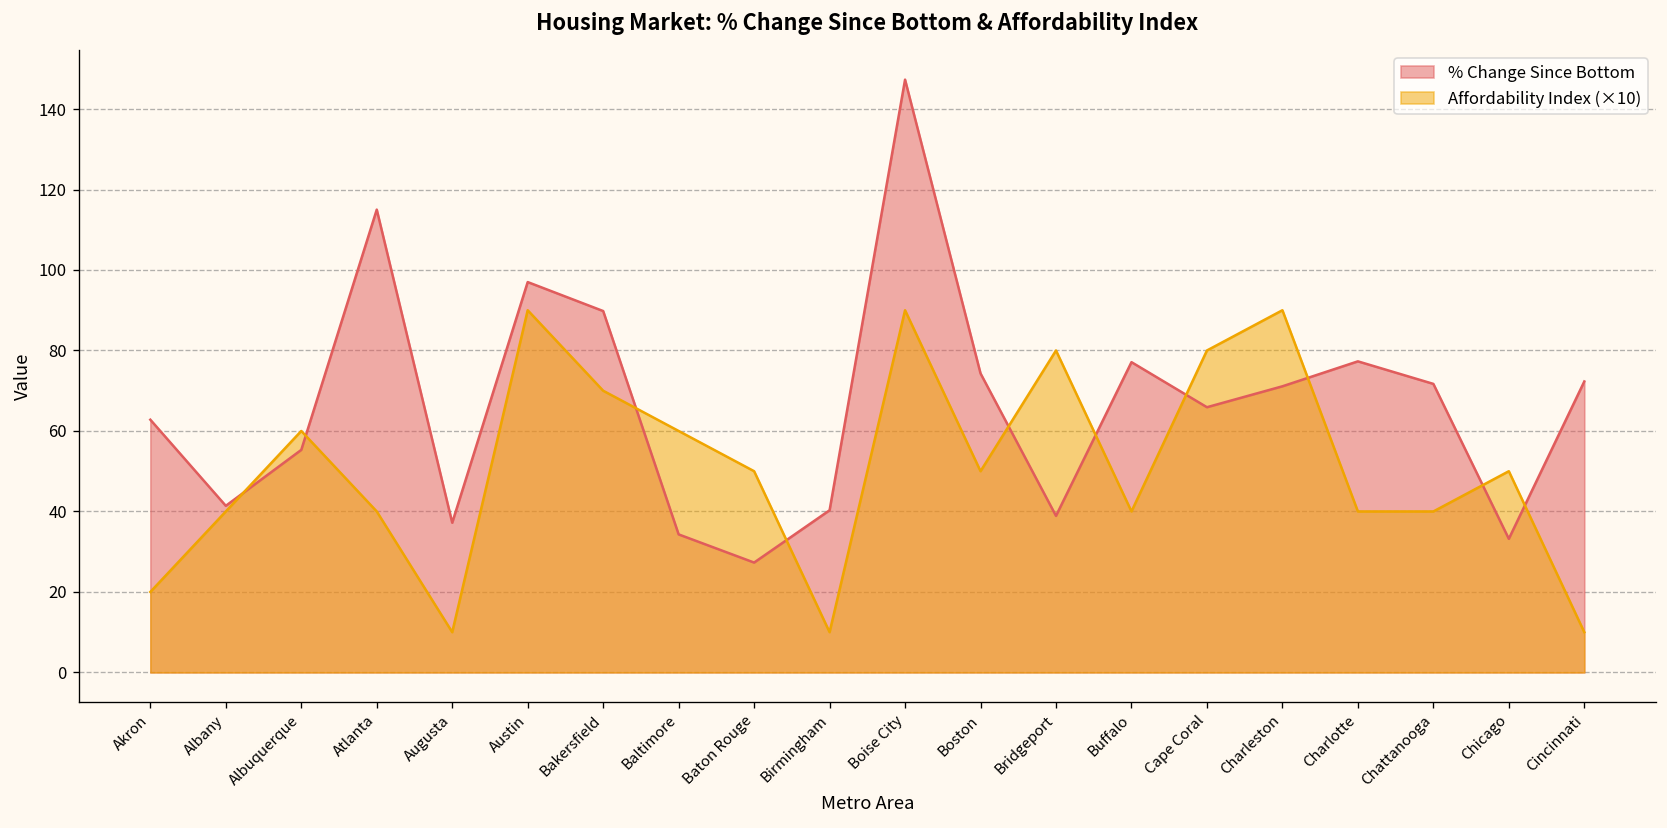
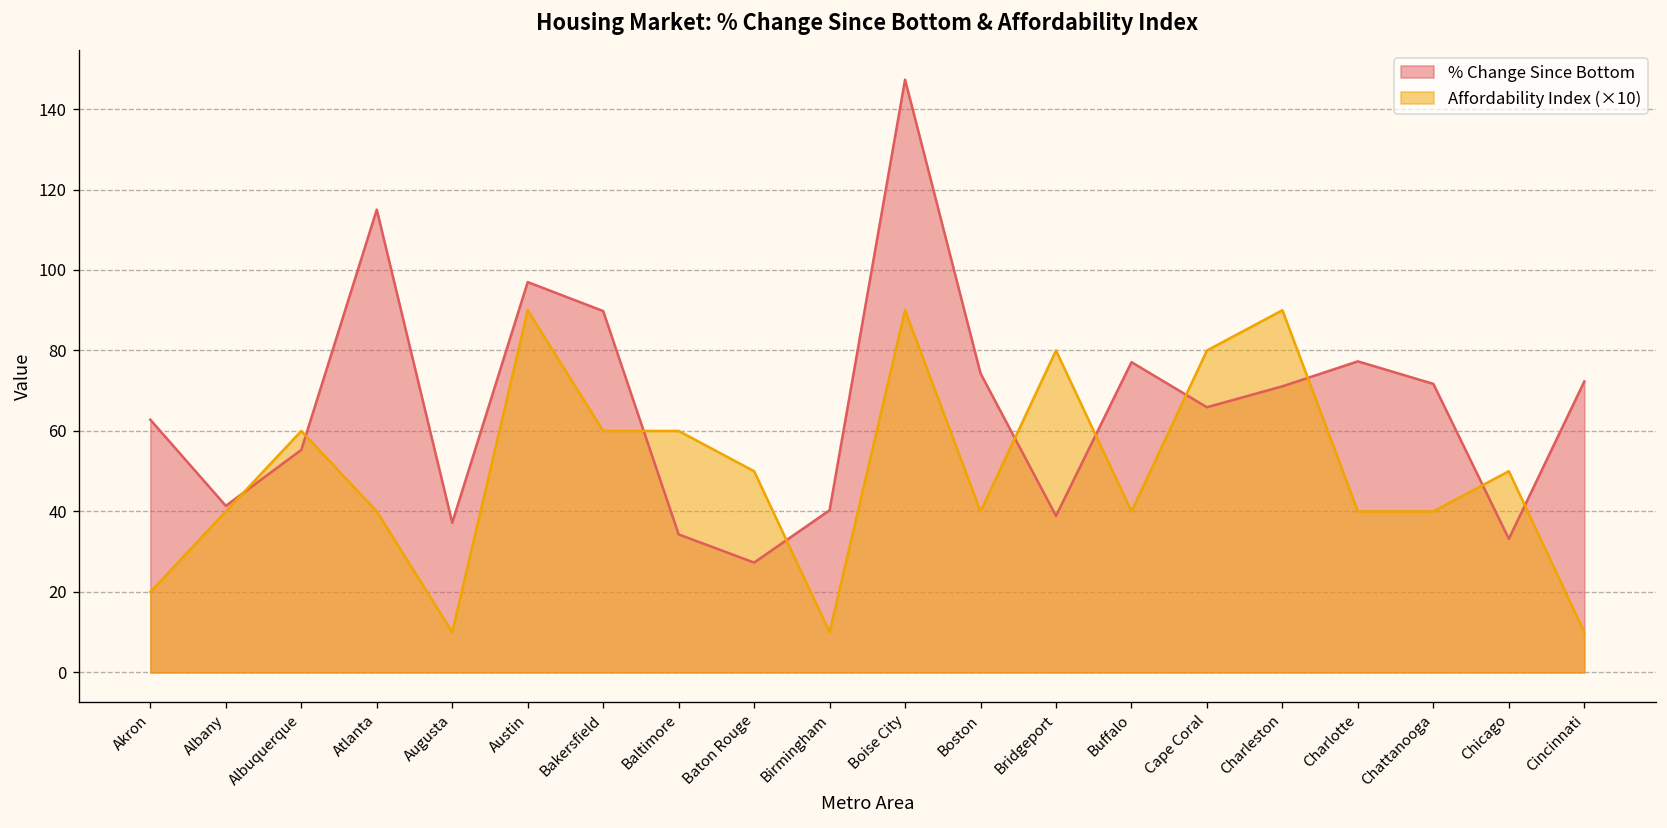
  {
    "% Change Since Bottom": {
      "Akron": 63,
      "Albany": 41,
      "Albuquerque": 55,
      "Atlanta": 115,
      "Augusta": 37,
      "Austin": 97,
      "Bakersfield": 90,
      "Baltimore": 34,
      "Baton Rouge": 27,
      "Birmingham": 40,
      "Boise City": 147,
      "Boston": 74,
      "Bridgeport": 39,
      "Buffalo": 77,
      "Cape Coral": 66,
      "Charleston": 71,
      "Charlotte": 77,
      "Chattanooga": 72,
      "Chicago": 33,
      "Cincinnati": 72
    },
    "Affordability Index (×10)": {
      "Akron": 20,
      "Albany": 40,
      "Albuquerque": 60,
      "Atlanta": 40,
      "Augusta": 10,
      "Austin": 90,
-     "Bakersfield": 70,
+     "Bakersfield": 60,
      "Baltimore": 60,
      "Baton Rouge": 50,
      "Birmingham": 10,
      "Boise City": 90,
-     "Boston": 50,
+     "Boston": 40,
      "Bridgeport": 80,
      "Buffalo": 40,
      "Cape Coral": 80,
      "Charleston": 90,
      "Charlotte": 40,
      "Chattanooga": 40,
      "Chicago": 50,
      "Cincinnati": 10
    }
  }
